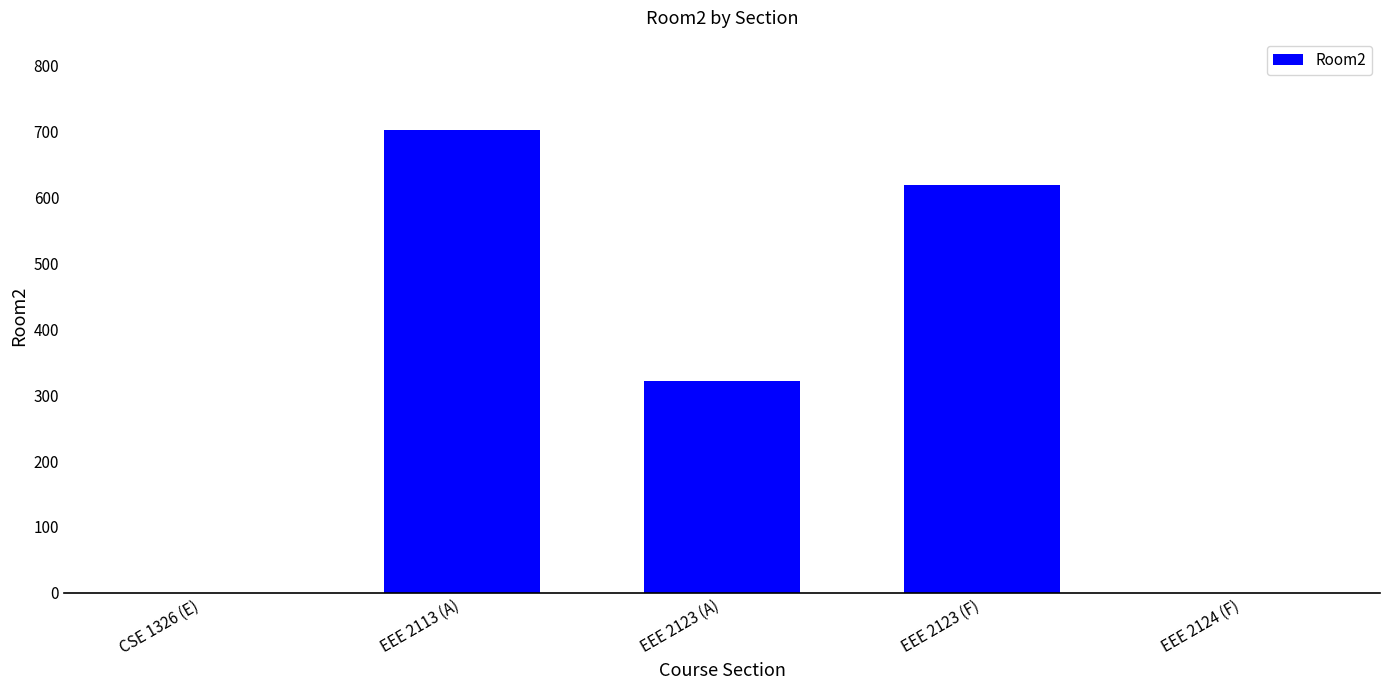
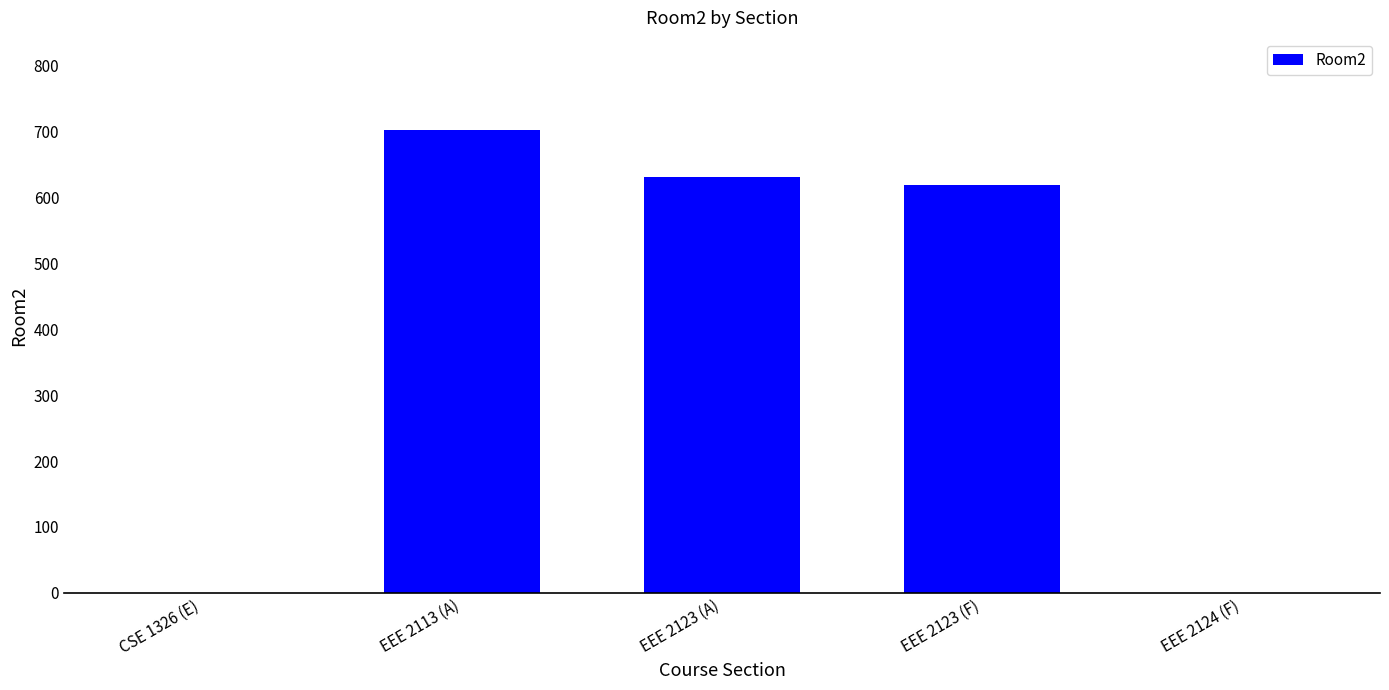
  {
    "CSE 1326 (E)": 0,
    "EEE 2113 (A)": 700,
-   "EEE 2123 (A)": 320,
+   "EEE 2123 (A)": 630,
    "EEE 2123 (F)": 620,
    "EEE 2124 (F)": 0
  }
